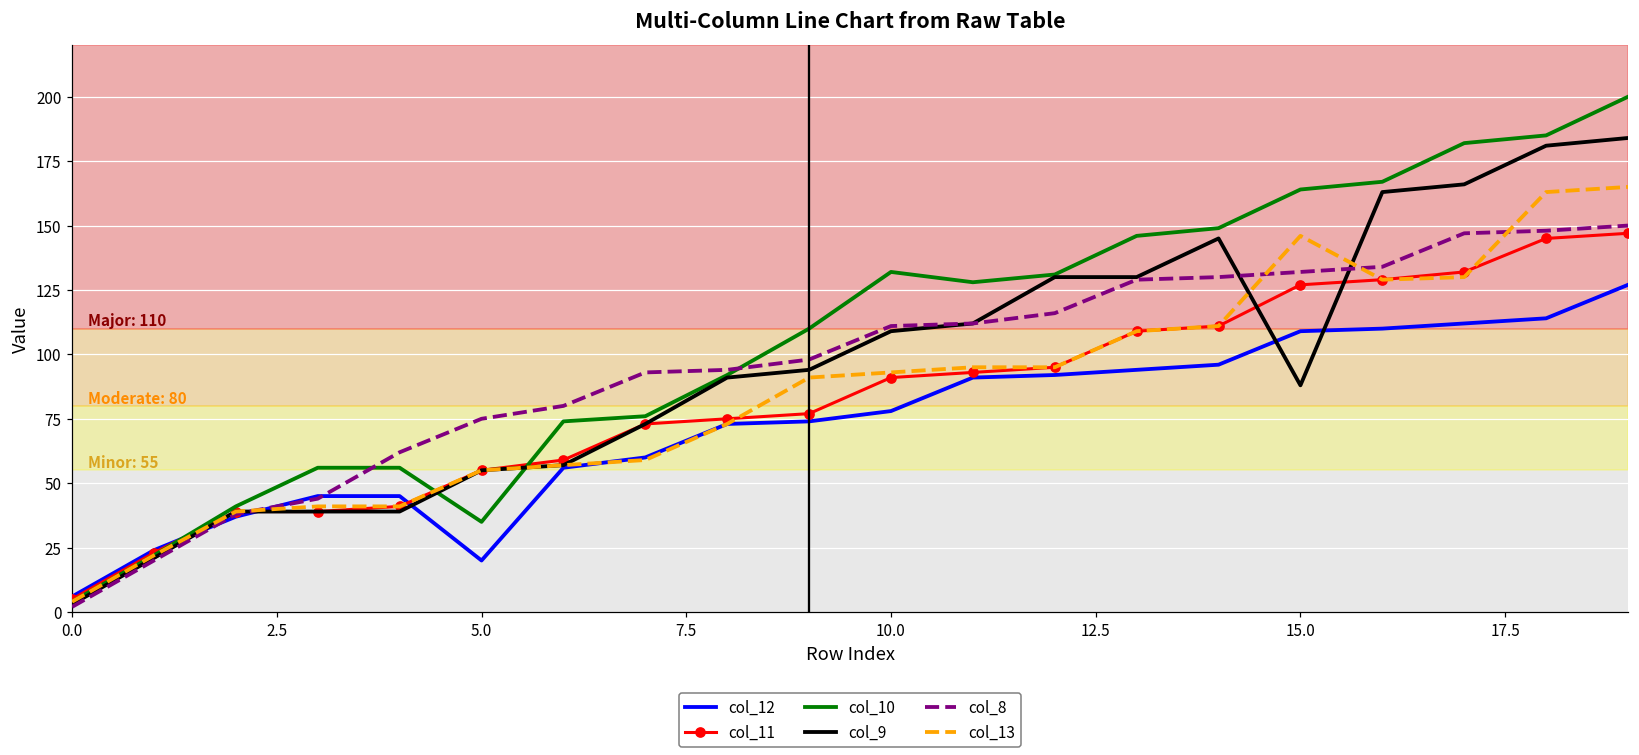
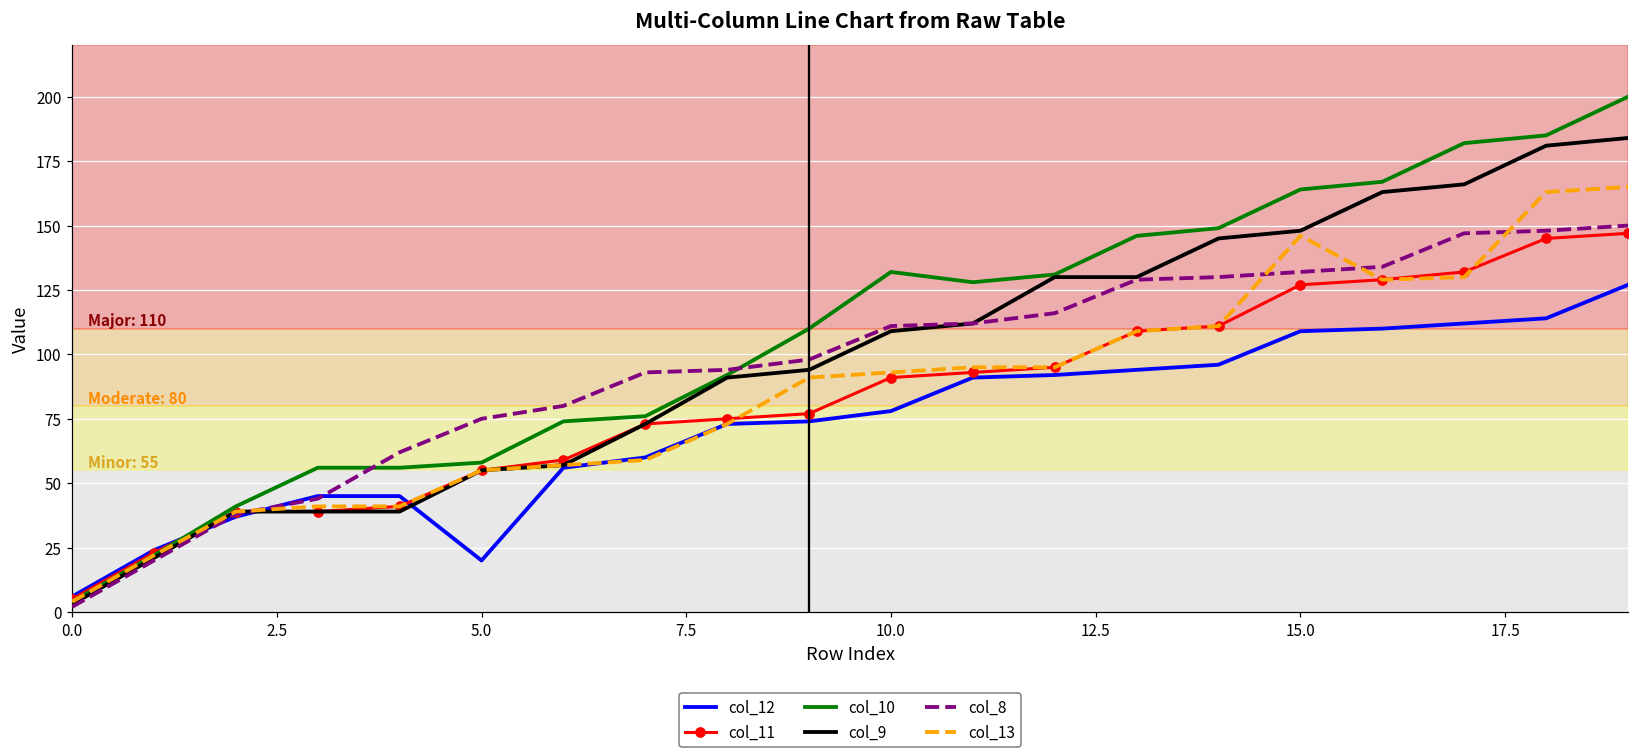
  {
    "col_12": {
      "5.0": 20,
      "10.0": 78,
      "15.0": 109
    },
    "col_11": {
      "10.0": 91,
      "15.0": 127
    },
    "col_10": {
-     "5.0": 35,
+     "5.0": 58,
      "10.0": 132,
      "15.0": 164
    },
    "col_9": {
      "10.0": 109,
-     "15.0": 88
+     "15.0": 148
    },
    "col_8": {
      "5.0": 75,
      "10.0": 111,
      "15.0": 132
    },
    "col_13": {
      "10.0": 93,
      "15.0": 146
    }
  }
